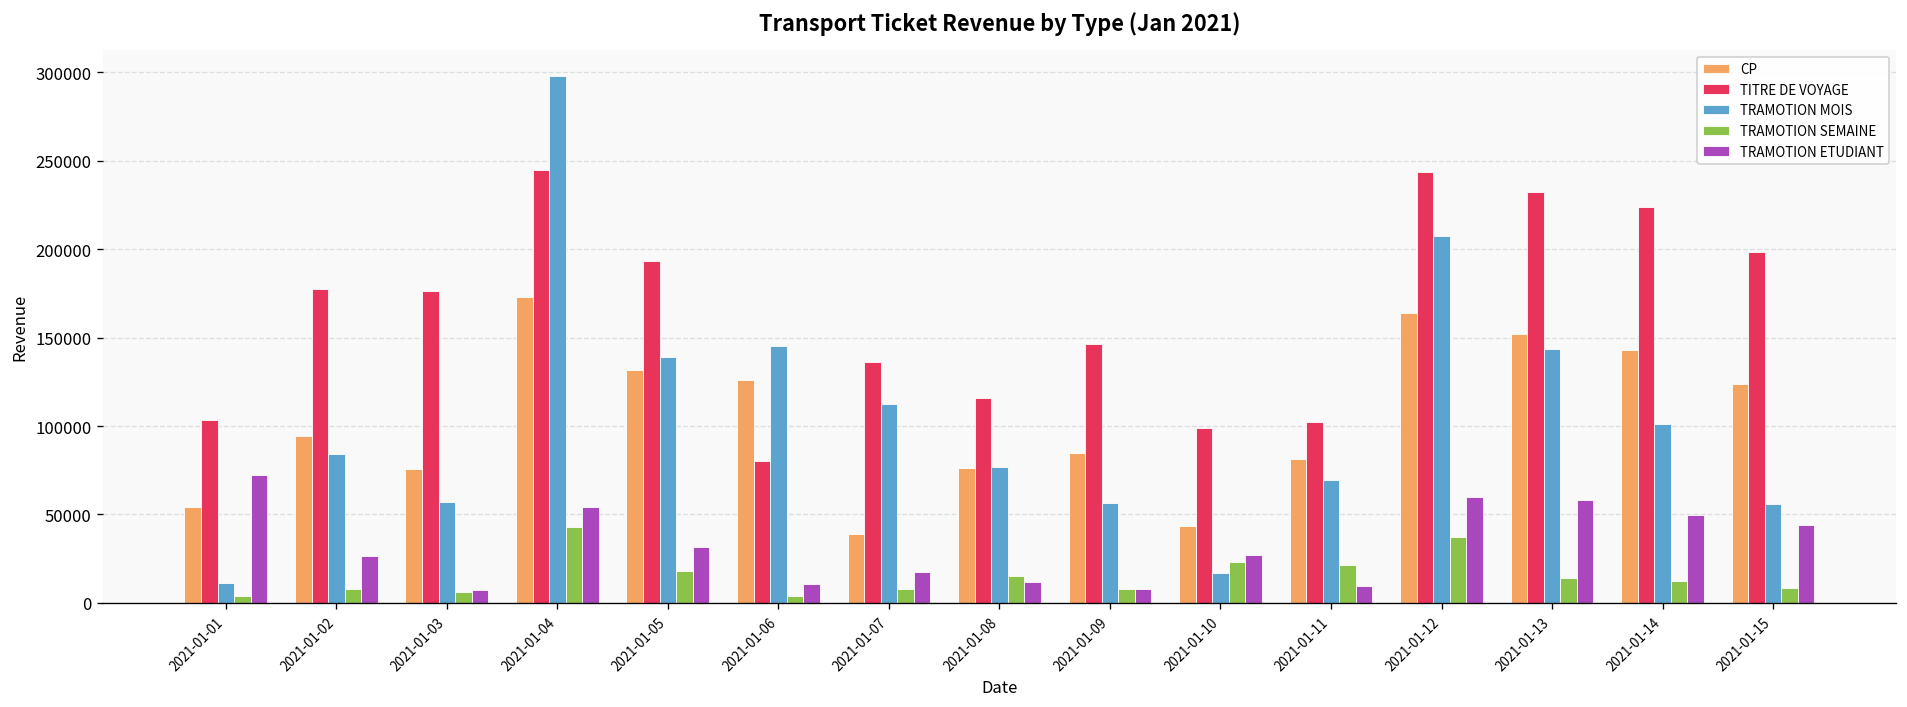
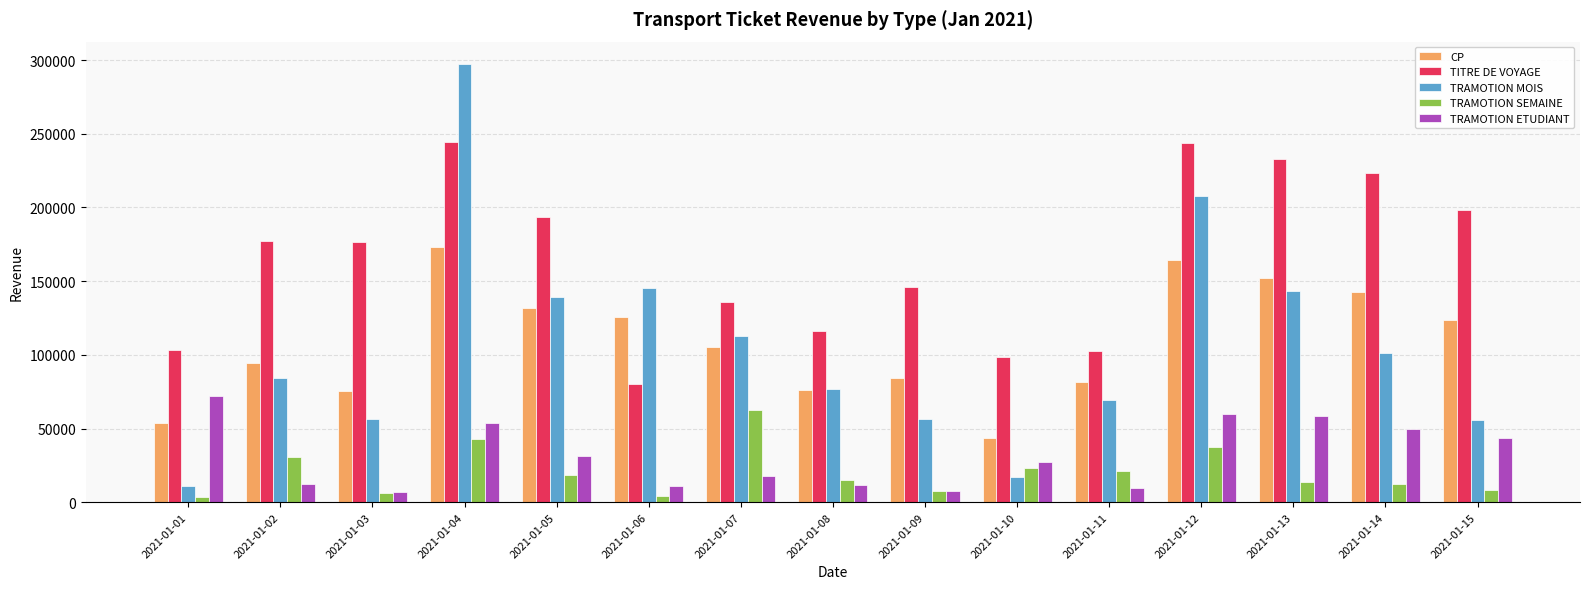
  {
    "CP": {
      "2021-01-01": 54000,
      "2021-01-02": 94000,
      "2021-01-03": 76000,
      "2021-01-04": 173000,
      "2021-01-05": 132000,
      "2021-01-06": 126000,
-     "2021-01-07": 39000,
+     "2021-01-07": 105000,
      "2021-01-08": 76000,
      "2021-01-09": 85000,
      "2021-01-10": 43000,
      "2021-01-11": 81000,
      "2021-01-12": 164000,
      "2021-01-13": 152000,
      "2021-01-14": 143000,
      "2021-01-15": 124000
    },
    "TITRE DE VOYAGE": {
      "2021-01-01": 103000,
      "2021-01-02": 177000,
      "2021-01-03": 176000,
      "2021-01-04": 245000,
      "2021-01-05": 193000,
      "2021-01-06": 80000,
      "2021-01-07": 136000,
      "2021-01-08": 116000,
      "2021-01-09": 146000,
      "2021-01-10": 99000,
      "2021-01-11": 103000,
      "2021-01-12": 244000,
      "2021-01-13": 233000,
      "2021-01-14": 224000,
      "2021-01-15": 198000
    },
    "TRAMOTION MOIS": {
      "2021-01-01": 11000,
      "2021-01-02": 84000,
      "2021-01-03": 57000,
      "2021-01-04": 298000,
      "2021-01-05": 139000,
      "2021-01-06": 145000,
      "2021-01-07": 113000,
      "2021-01-08": 77000,
      "2021-01-09": 56000,
      "2021-01-10": 17000,
      "2021-01-11": 69000,
      "2021-01-12": 207000,
      "2021-01-13": 144000,
      "2021-01-14": 101000,
      "2021-01-15": 56000
    },
    "TRAMOTION SEMAINE": {
      "2021-01-01": 4000,
-     "2021-01-02": 8000,
+     "2021-01-02": 31000,
      "2021-01-03": 6000,
      "2021-01-04": 43000,
      "2021-01-05": 18000,
      "2021-01-06": 4000,
-     "2021-01-07": 8000,
+     "2021-01-07": 62000,
      "2021-01-08": 15000,
      "2021-01-09": 8000,
      "2021-01-10": 23000,
      "2021-01-11": 21000,
      "2021-01-12": 37000,
      "2021-01-13": 14000,
      "2021-01-14": 13000,
      "2021-01-15": 8000
    },
    "TRAMOTION ETUDIANT": {
      "2021-01-01": 72000,
-     "2021-01-02": 27000,
+     "2021-01-02": 12000,
      "2021-01-03": 7000,
      "2021-01-04": 54000,
      "2021-01-05": 32000,
      "2021-01-06": 11000,
      "2021-01-07": 18000,
      "2021-01-08": 12000,
      "2021-01-09": 8000,
      "2021-01-10": 27000,
      "2021-01-11": 10000,
      "2021-01-12": 60000,
      "2021-01-13": 58000,
      "2021-01-14": 50000,
      "2021-01-15": 44000
    }
  }
